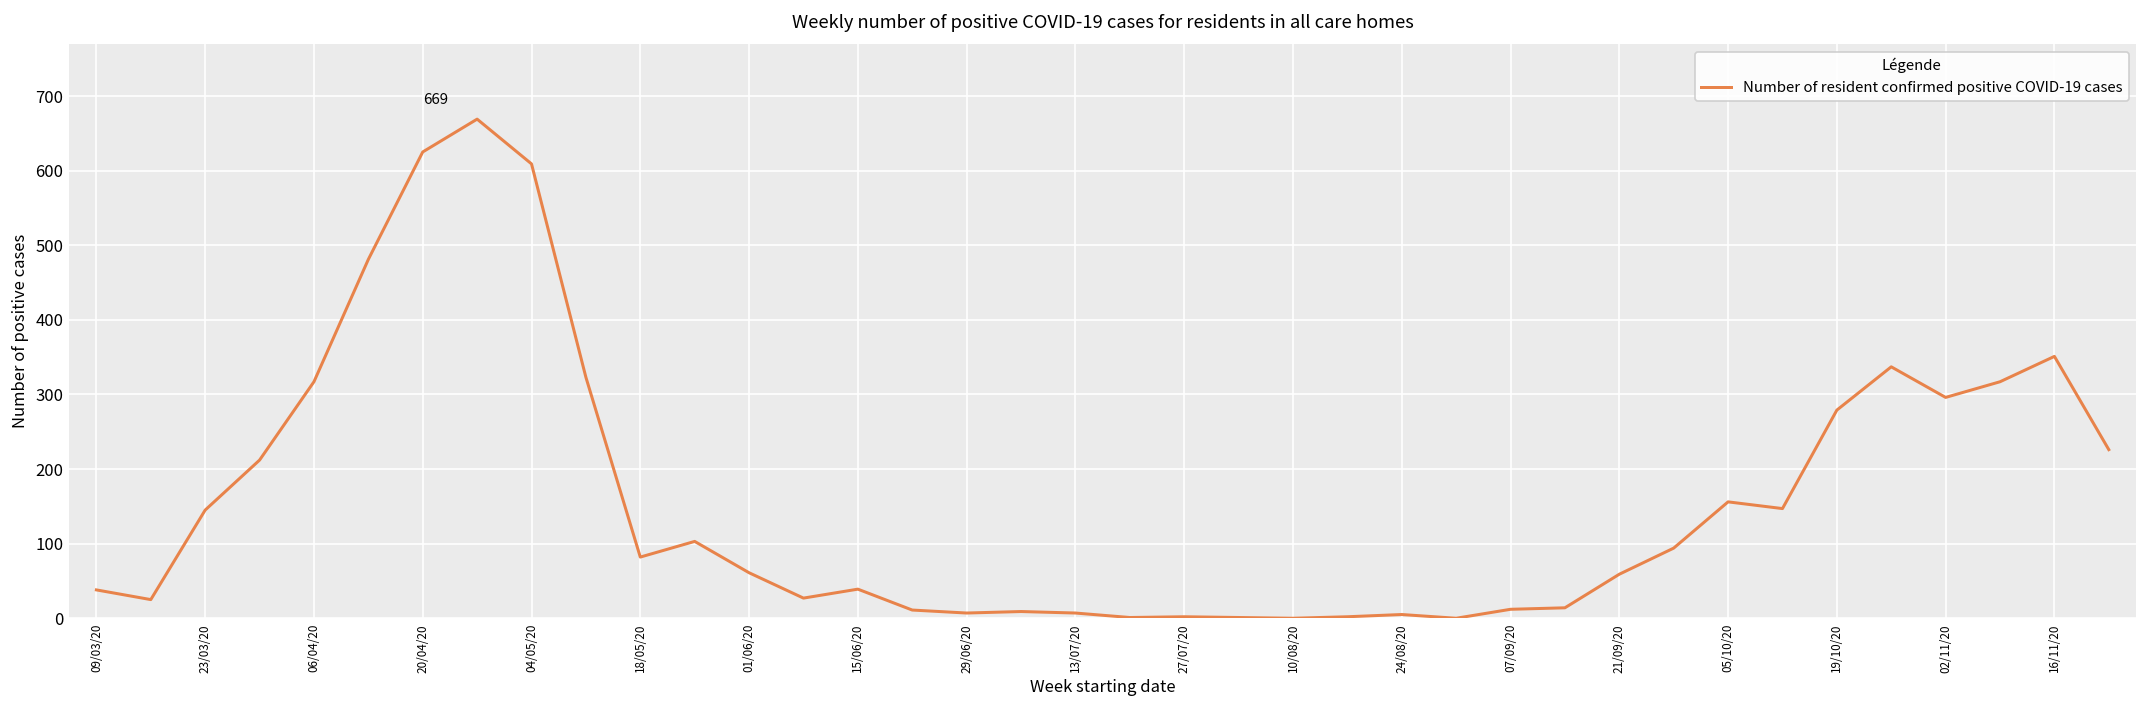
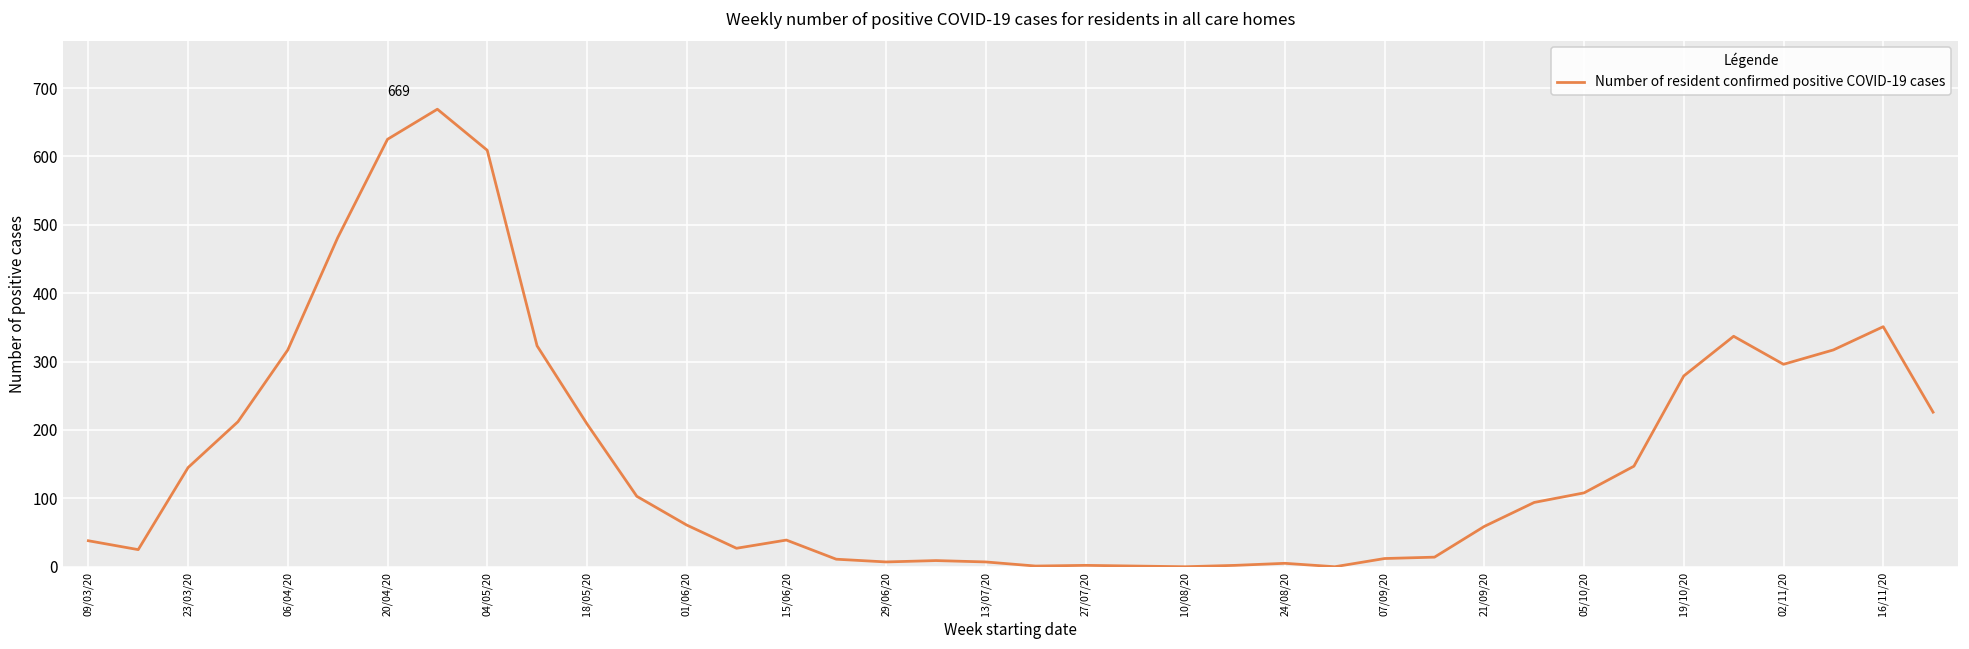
  {
    "09/03/20": 40,
    "23/03/20": 150,
    "06/04/20": 320,
    "20/04/20": 630,
    "04/05/20": 610,
-   "18/05/20": 80,
+   "18/05/20": 210,
    "01/06/20": 60,
    "15/06/20": 40,
    "29/06/20": 10,
    "13/07/20": 10,
    "27/07/20": 0,
    "10/08/20": 0,
    "24/08/20": 10,
    "07/09/20": 10,
    "21/09/20": 60,
-   "05/10/20": 160,
+   "05/10/20": 110,
    "19/10/20": 280,
    "02/11/20": 300,
    "16/11/20": 350
  }
